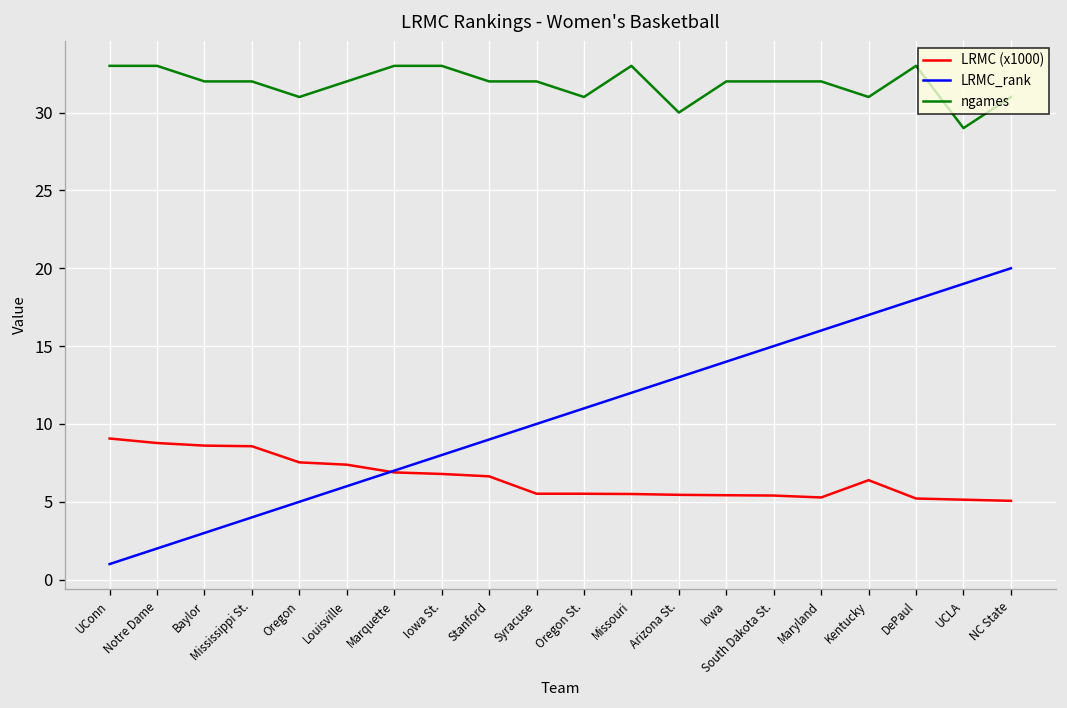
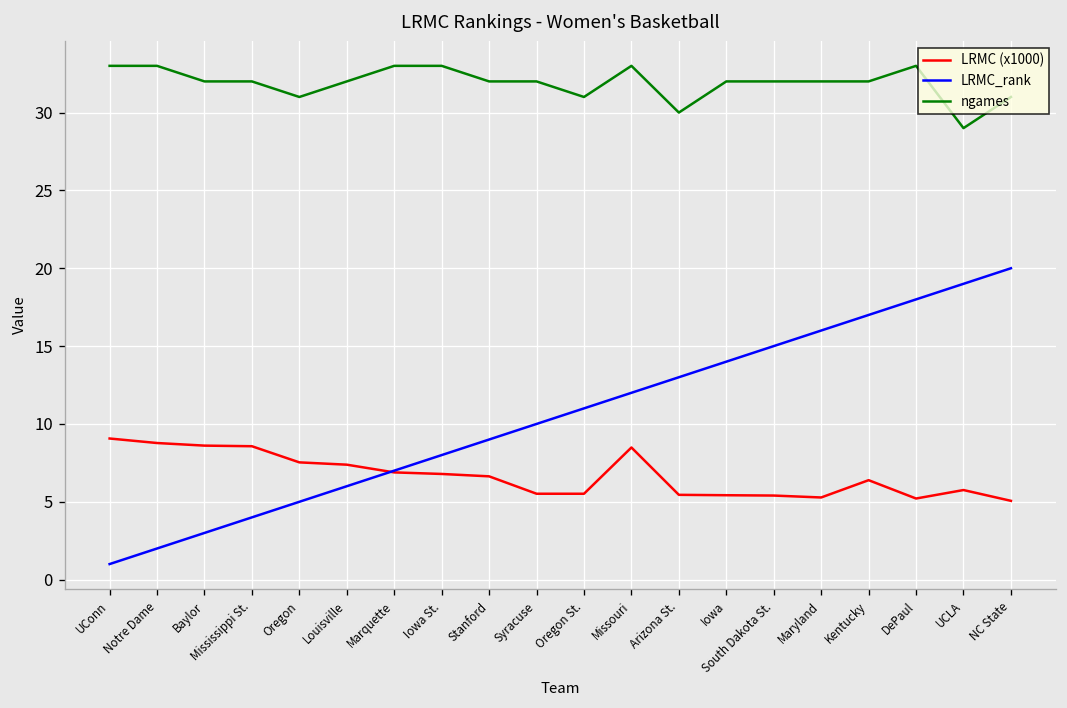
  {
    "LRMC (x1000)": {
      "UConn": 9.1,
      "Notre Dame": 8.8,
      "Baylor": 8.6,
      "Mississippi St.": 8.6,
      "Oregon": 7.5,
      "Louisville": 7.4,
      "Iowa St.": 6.8,
      "Stanford": 6.6,
      "Syracuse": 5.5,
      "Oregon St.": 5.5,
-     "Missouri": 5.5,
+     "Missouri": 8.5,
      "Arizona St.": 5.4,
      "Iowa": 5.4,
      "South Dakota St.": 5.4,
      "Maryland": 5.3,
      "Kentucky": 6.4,
      "DePaul": 5.2,
-     "UCLA": 5.1,
+     "UCLA": 5.8,
      "NC State": 5.1
    },
    "LRMC_rank": {
      "UConn": 1.0,
      "Notre Dame": 2.0,
      "Baylor": 3.0,
      "Mississippi St.": 4.0,
      "Oregon": 5.0,
      "Louisville": 6.0,
      "Iowa St.": 8.0,
      "Stanford": 9.0,
      "Syracuse": 10.0,
      "Oregon St.": 11.0,
      "Missouri": 12.0,
      "Arizona St.": 13.0,
      "Iowa": 14.0,
      "South Dakota St.": 15.0,
      "Maryland": 16.0,
      "Kentucky": 17.0,
      "DePaul": 18.0,
      "UCLA": 19.0,
      "NC State": 20.0
    },
    "ngames": {
      "UConn": 33,
      "Notre Dame": 33,
      "Baylor": 32,
      "Mississippi St.": 32,
      "Oregon": 31,
      "Louisville": 32,
      "Marquette": 33,
      "Iowa St.": 33,
      "Stanford": 32,
      "Syracuse": 32,
      "Oregon St.": 31,
      "Missouri": 33,
      "Arizona St.": 30,
      "Iowa": 32,
      "South Dakota St.": 32,
      "Maryland": 32,
-     "Kentucky": 31,
+     "Kentucky": 32,
      "DePaul": 33,
      "UCLA": 29
    }
  }
